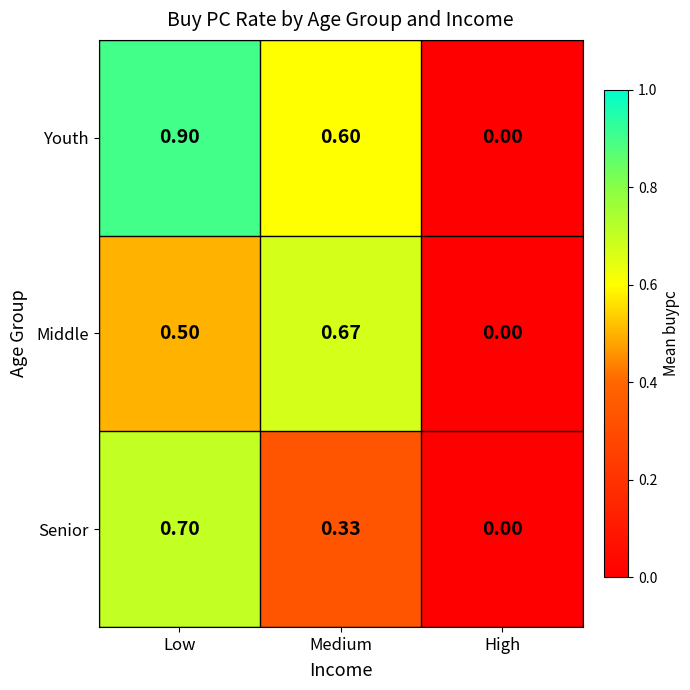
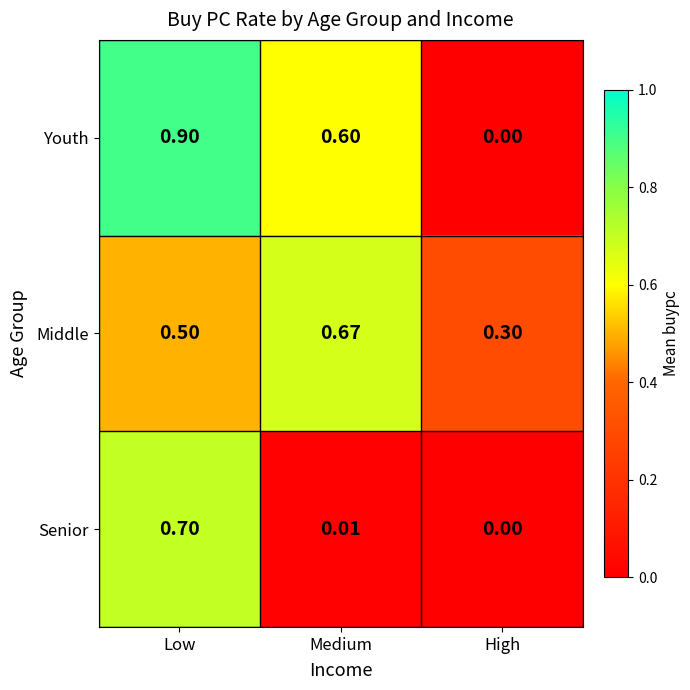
  {
    "Youth": {
      "Low": 0.90,
      "Medium": 0.60,
      "High": 0.00
    },
    "Middle": {
      "Low": 0.50,
      "Medium": 0.67,
-     "High": 0.00
+     "High": 0.30
    },
    "Senior": {
      "Low": 0.70,
-     "Medium": 0.33,
+     "Medium": 0.01,
      "High": 0.00
    }
  }
